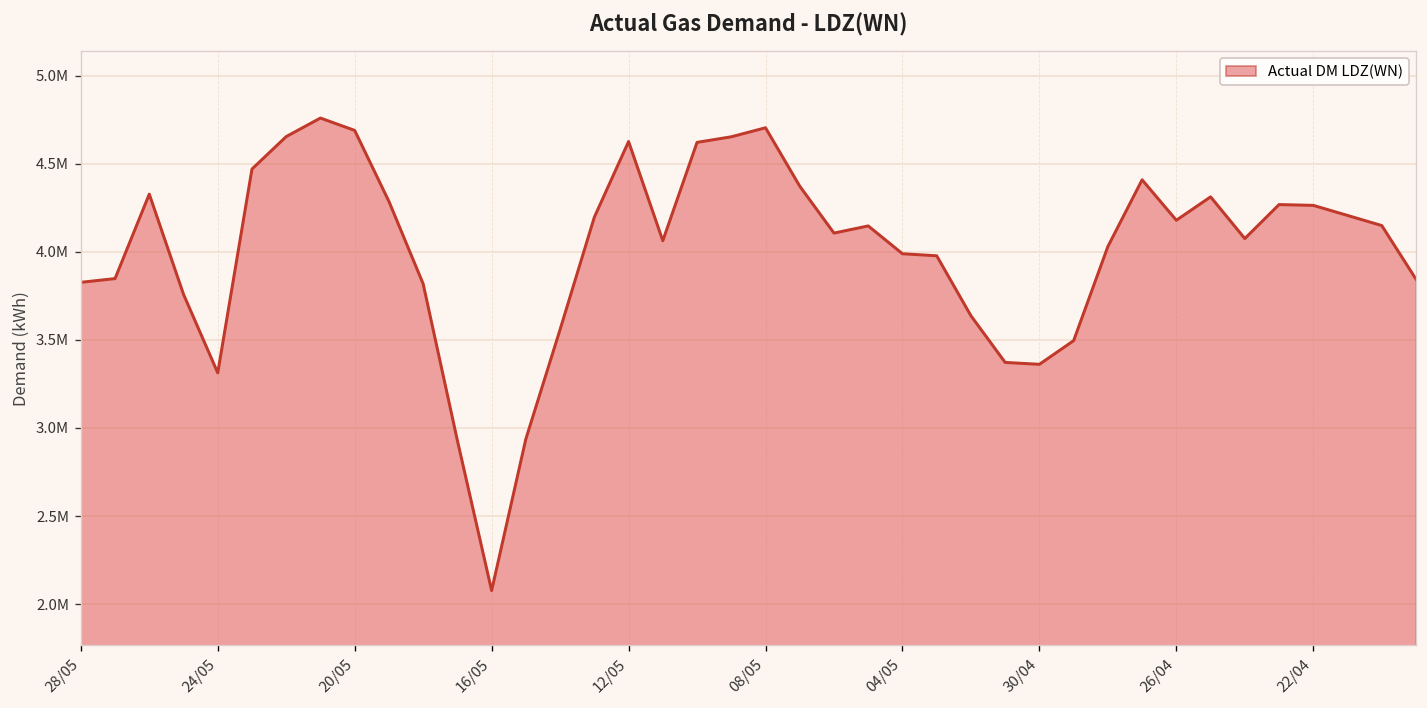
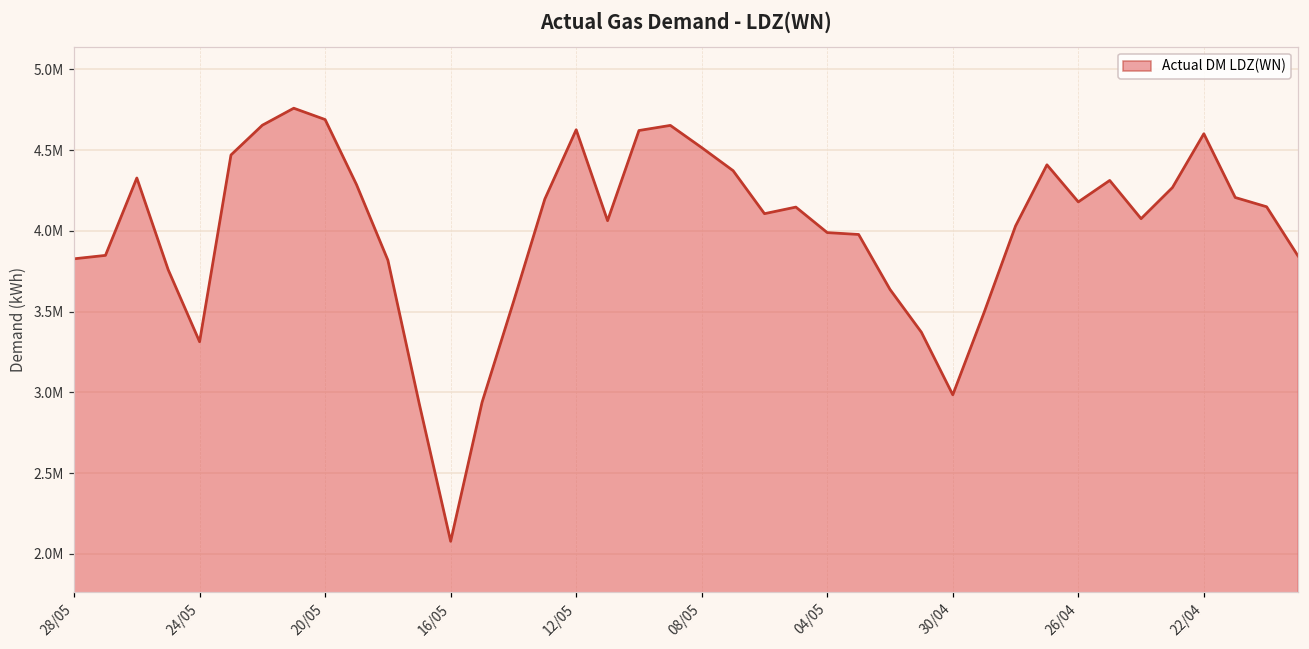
  {
    "28/05": 3830000,
    "24/05": 3310000,
    "20/05": 4690000,
    "16/05": 2080000,
    "12/05": 4630000,
-   "08/05": 4700000,
+   "08/05": 4520000,
    "04/05": 3990000,
-   "30/04": 3360000,
+   "30/04": 2980000,
    "26/04": 4180000,
-   "22/04": 4260000
+   "22/04": 4600000
  }
